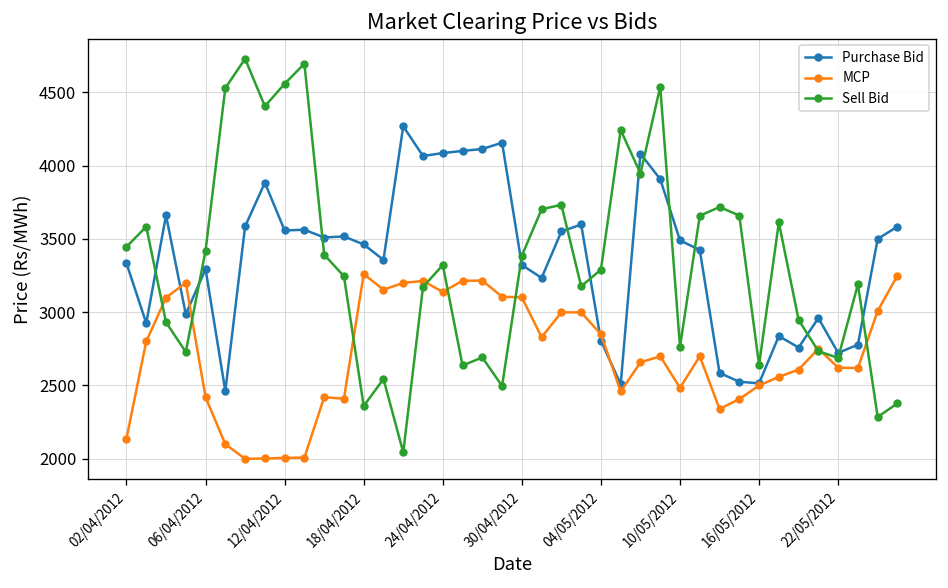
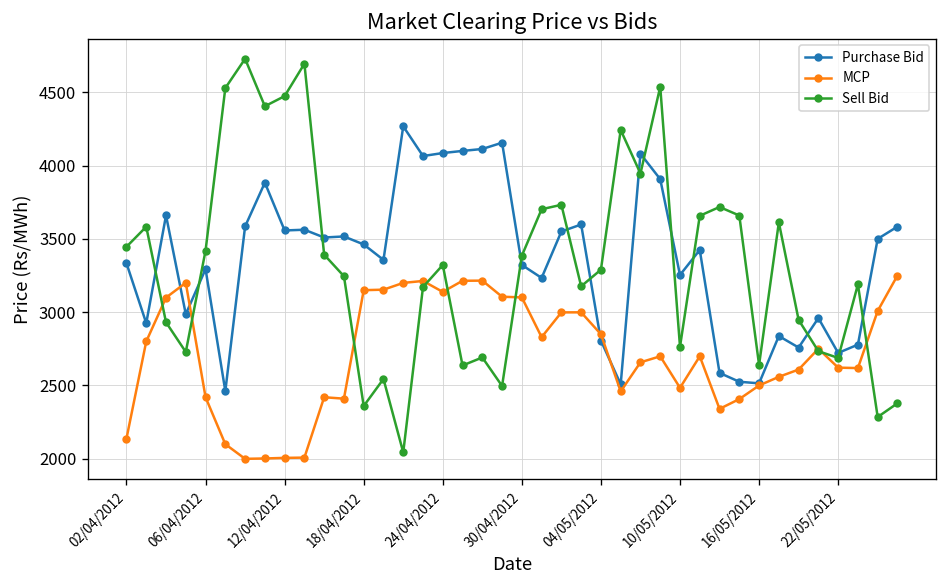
  {
    "Purchase Bid": {
      "02/04/2012": 3330,
      "06/04/2012": 3290,
      "12/04/2012": 3560,
      "18/04/2012": 3460,
      "24/04/2012": 4090,
      "30/04/2012": 3320,
      "04/05/2012": 2810,
-     "10/05/2012": 3490,
+     "10/05/2012": 3250,
      "22/05/2012": 2720
    },
    "MCP": {
      "02/04/2012": 2140,
      "06/04/2012": 2420,
      "12/04/2012": 2010,
-     "18/04/2012": 3260,
+     "18/04/2012": 3150,
      "24/04/2012": 3140,
      "30/04/2012": 3100,
      "04/05/2012": 2850,
      "10/05/2012": 2480,
      "22/05/2012": 2620
    },
    "Sell Bid": {
      "02/04/2012": 3450,
      "06/04/2012": 3420,
-     "12/04/2012": 4560,
+     "12/04/2012": 4470,
      "18/04/2012": 2360,
      "24/04/2012": 3320,
      "30/04/2012": 3390,
      "04/05/2012": 3290,
      "10/05/2012": 2760,
      "16/05/2012": 2640,
      "22/05/2012": 2690
    }
  }
